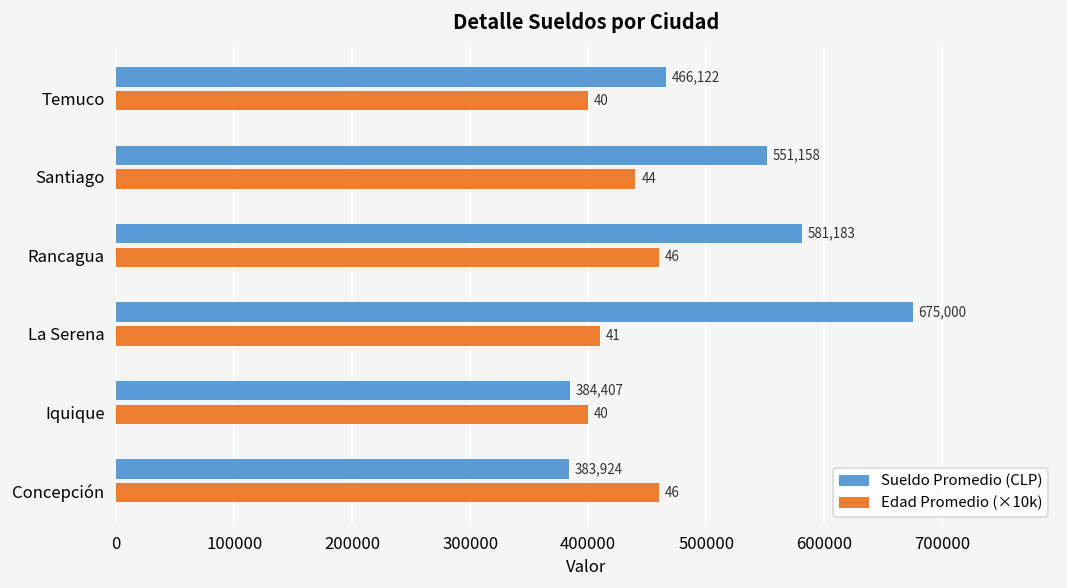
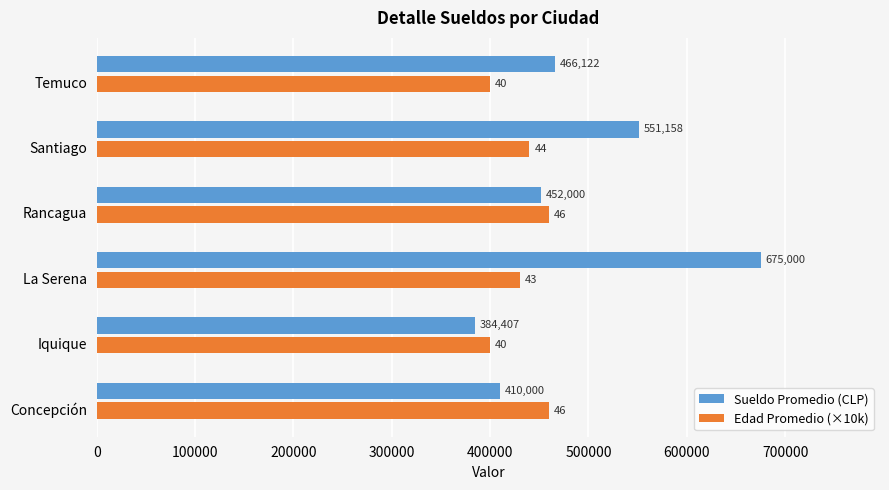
  {
    "Sueldo Promedio (CLP)": {
      "Temuco": "466,122",
      "Santiago": "551,158",
-     "Rancagua": "581,183",
+     "Rancagua": "452,000",
      "La Serena": "675,000",
      "Iquique": "384,407",
-     "Concepción": "383,924"
+     "Concepción": "410,000"
    },
    "Edad Promedio (×10k)": {
-     "La Serena": "41"
+     "La Serena": "43"
    }
  }
